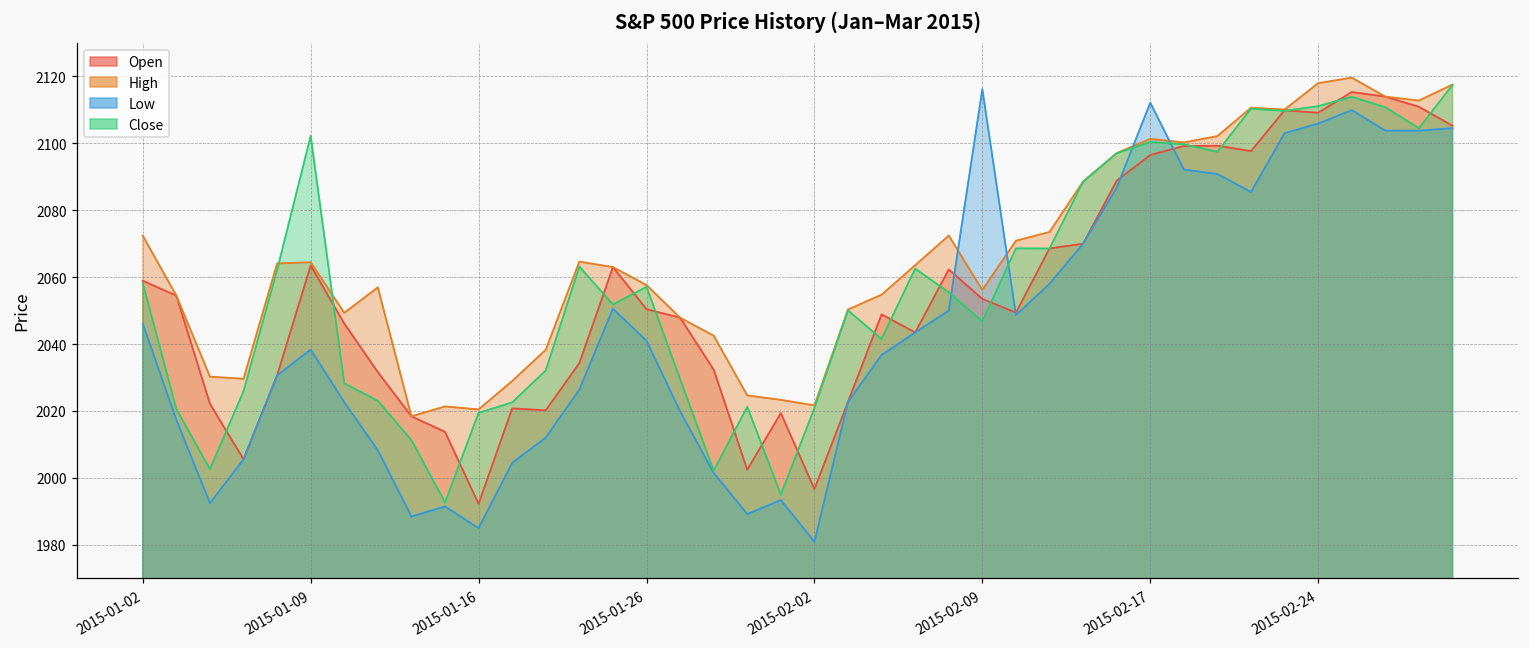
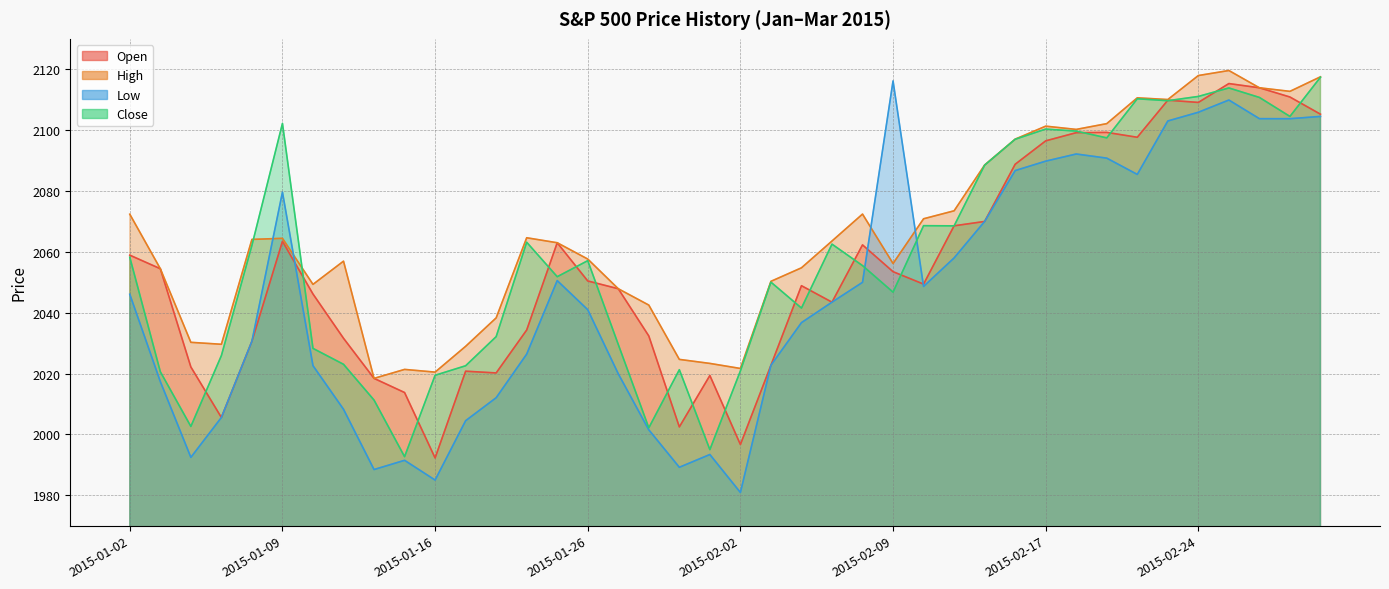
  {
    "Low": {
      "2015-01-02": 2046,
-     "2015-01-09": 2038,
+     "2015-01-09": 2080,
      "2015-01-16": 1985,
      "2015-01-26": 2041,
      "2015-02-02": 1981,
      "2015-02-09": 2116,
-     "2015-02-17": 2112,
+     "2015-02-17": 2090,
      "2015-02-24": 2106
    },
    "Close": {
      "2015-01-09": 2102,
      "2015-01-16": 2019,
      "2015-02-09": 2047,
      "2015-02-17": 2100,
      "2015-02-24": 2111
    }
  }
